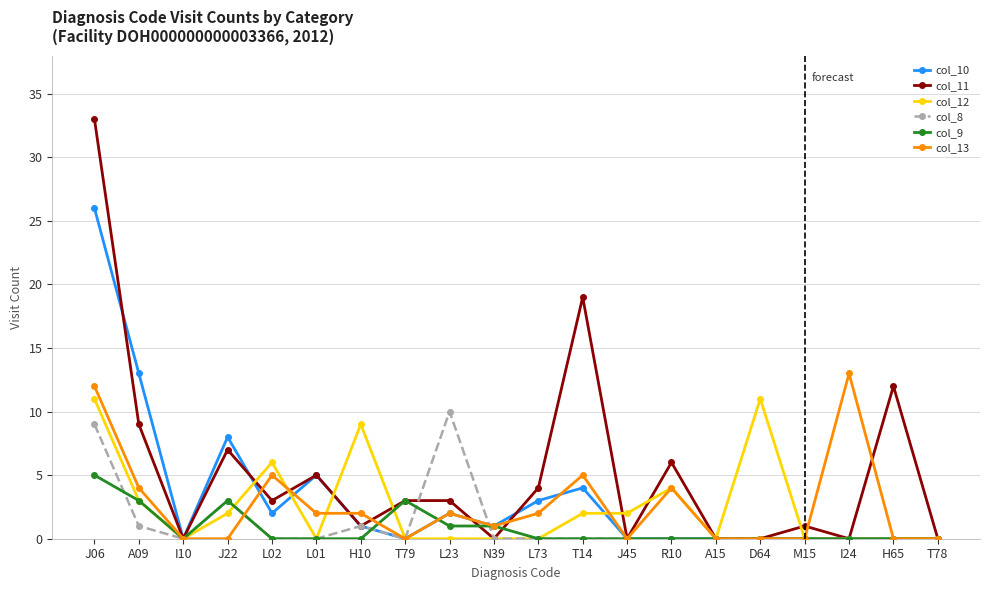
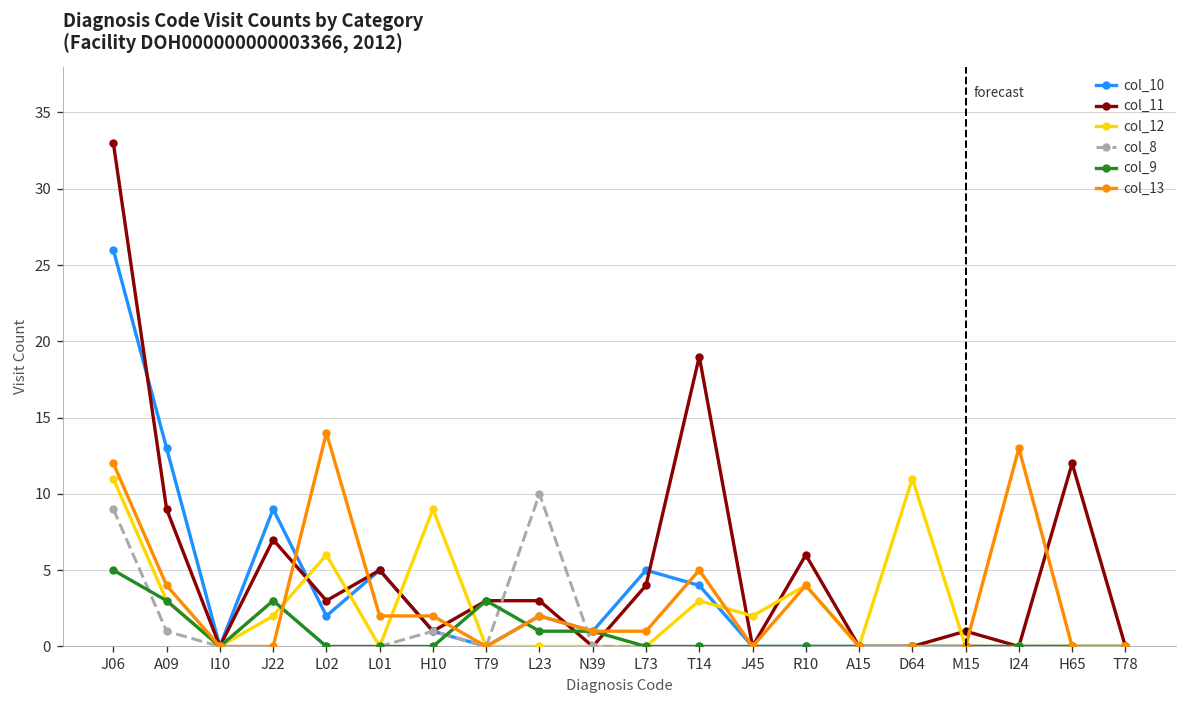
  {
    "col_10": {
      "J06": 26,
      "A09": 13,
-     "J22": 8,
+     "J22": 9,
      "L02": 2,
-     "L73": 3,
+     "L73": 5,
      "T14": 4
    },
    "col_11": {
      "J06": 33,
      "A09": 9,
      "J22": 7,
      "L02": 3,
      "L23": 3,
      "L73": 4,
      "T14": 19,
      "R10": 6,
      "M15": 1,
      "H65": 12
    },
    "col_12": {
      "J06": 11,
      "J22": 2,
      "L02": 6,
      "H10": 9,
      "L23": 0,
-     "T14": 2,
+     "T14": 3,
      "J45": 2,
      "D64": 11
    },
    "col_8": {
      "J06": 9,
      "A09": 1,
      "L23": 10
    },
    "col_9": {
      "J06": 5,
      "H10": 0,
      "L23": 1
    },
    "col_13": {
      "J06": 12,
      "A09": 4,
      "J22": 0,
-     "L02": 5,
+     "L02": 14,
      "L01": 2,
      "H10": 2,
-     "L73": 2,
+     "L73": 1,
      "T14": 5,
      "I24": 13
    }
  }
